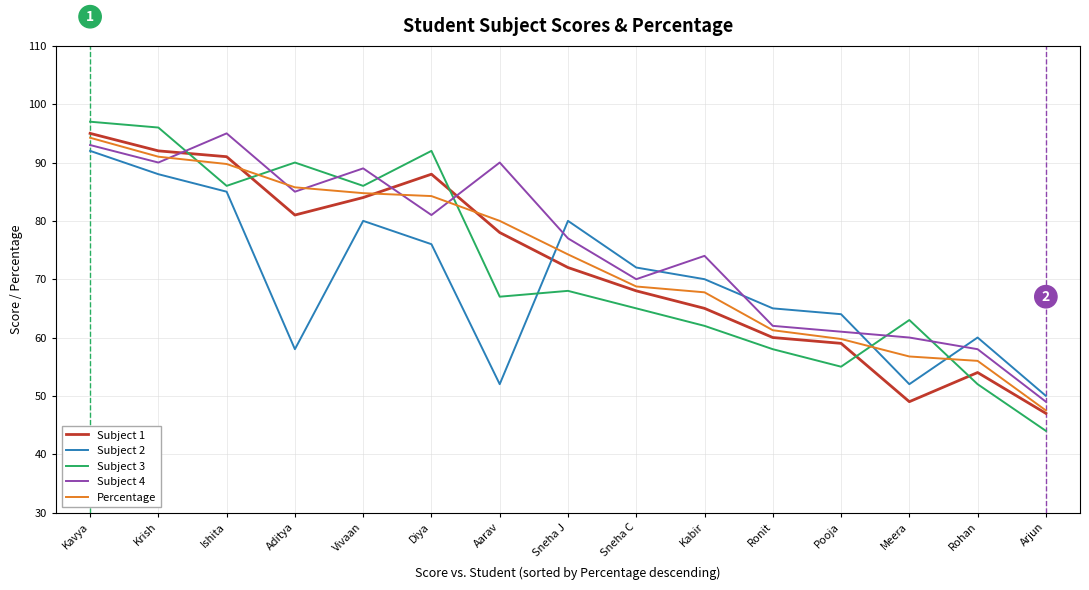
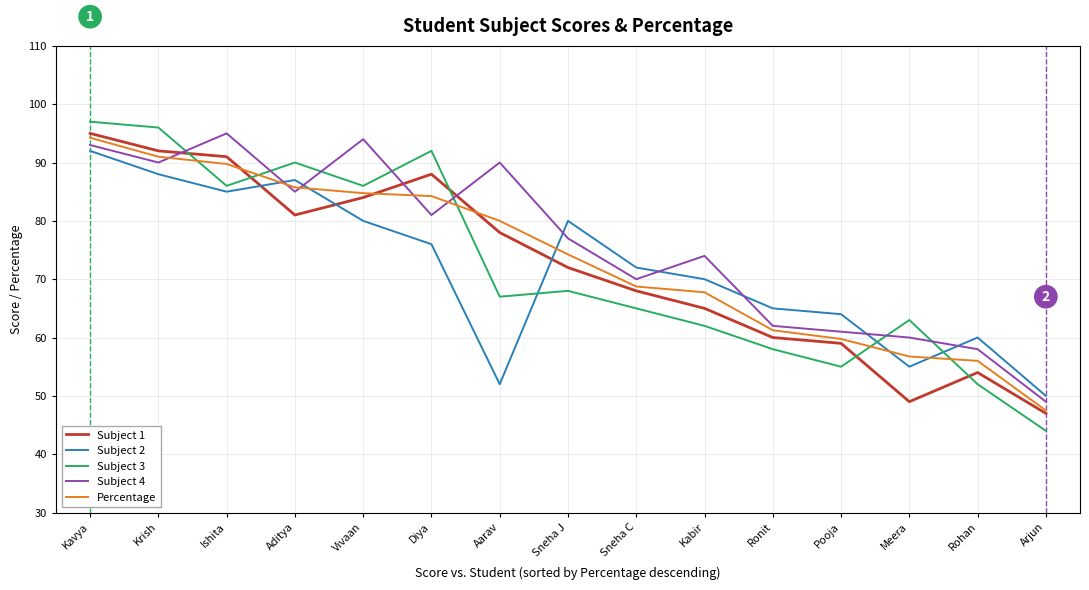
  {
    "Subject 1": {
      "Kavya": 95,
      "Krish": 92,
      "Ishita": 91,
      "Aditya": 81,
      "Vivaan": 84,
      "Diya": 88,
      "Aarav": 78,
      "Sneha J": 72,
      "Sneha C": 68,
      "Kabir": 65,
      "Ronit": 60,
      "Pooja": 59,
      "Meera": 49,
      "Rohan": 54,
      "Arjun": 47
    },
    "Subject 2": {
      "Kavya": 92,
      "Krish": 88,
      "Ishita": 85,
-     "Aditya": 58,
+     "Aditya": 87,
      "Vivaan": 80,
      "Diya": 76,
      "Aarav": 52,
      "Sneha J": 80,
      "Sneha C": 72,
      "Kabir": 70,
      "Ronit": 65,
      "Pooja": 64,
-     "Meera": 52,
+     "Meera": 55,
      "Rohan": 60,
      "Arjun": 50
    },
    "Subject 3": {
      "Kavya": 97,
      "Krish": 96,
      "Ishita": 86,
      "Aditya": 90,
      "Vivaan": 86,
      "Diya": 92,
      "Aarav": 67,
      "Sneha J": 68,
      "Sneha C": 65,
      "Kabir": 62,
      "Ronit": 58,
      "Pooja": 55,
      "Meera": 63,
      "Rohan": 52,
      "Arjun": 44
    },
    "Subject 4": {
      "Kavya": 93,
      "Krish": 90,
      "Ishita": 95,
      "Aditya": 85,
-     "Vivaan": 89,
+     "Vivaan": 94,
      "Diya": 81,
      "Aarav": 90,
      "Sneha J": 77,
      "Sneha C": 70,
      "Kabir": 74,
      "Ronit": 62,
      "Pooja": 61,
      "Meera": 60,
      "Rohan": 58,
      "Arjun": 49
    },
    "Percentage": {
      "Kavya": 94,
      "Krish": 91,
      "Ishita": 90,
      "Aditya": 86,
      "Vivaan": 85,
      "Diya": 84,
      "Aarav": 80,
      "Sneha J": 74,
      "Sneha C": 69,
      "Kabir": 68,
      "Ronit": 61,
      "Pooja": 60,
      "Meera": 57,
      "Rohan": 56,
      "Arjun": 48
    }
  }
